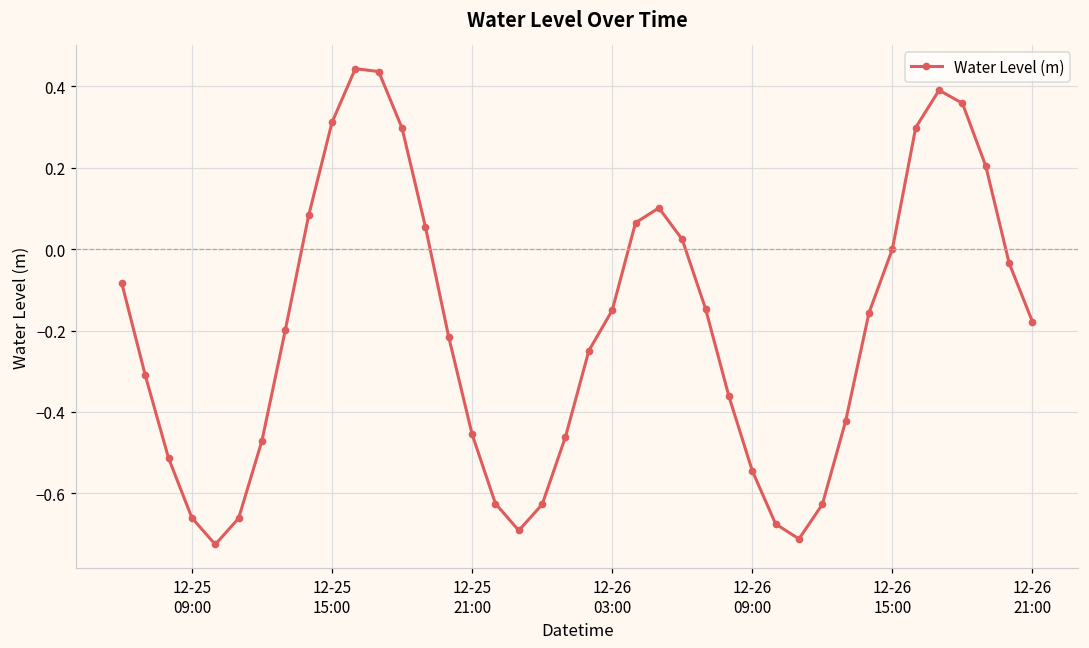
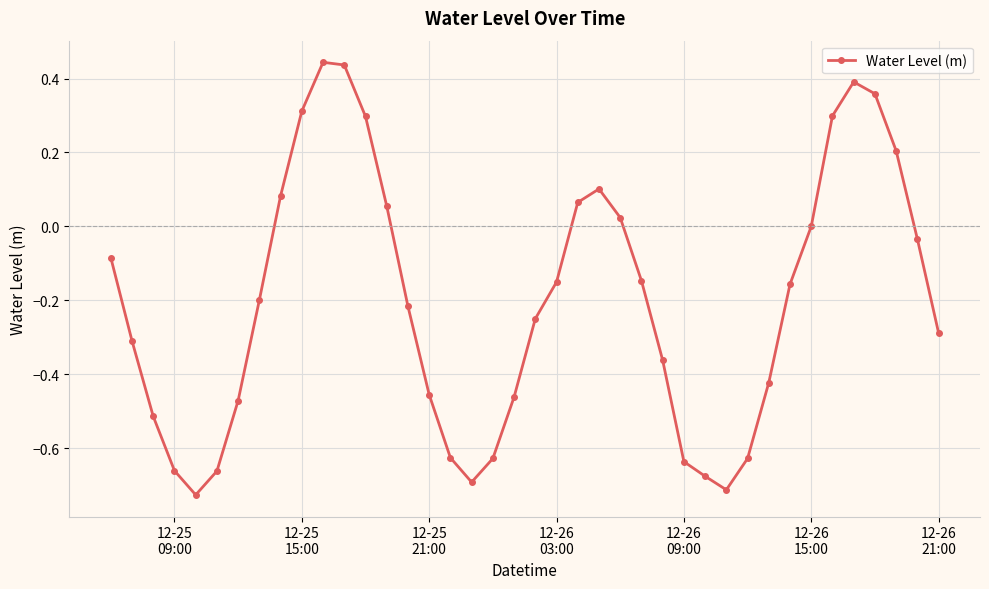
  {
    "12-25 09:00": -0.66,
    "12-25 15:00": 0.31,
    "12-25 21:00": -0.45,
    "12-26 03:00": -0.15,
-   "12-26 09:00": -0.54,
+   "12-26 09:00": -0.64,
    "12-26 15:00": 0.00,
-   "12-26 21:00": -0.18
+   "12-26 21:00": -0.29
  }
